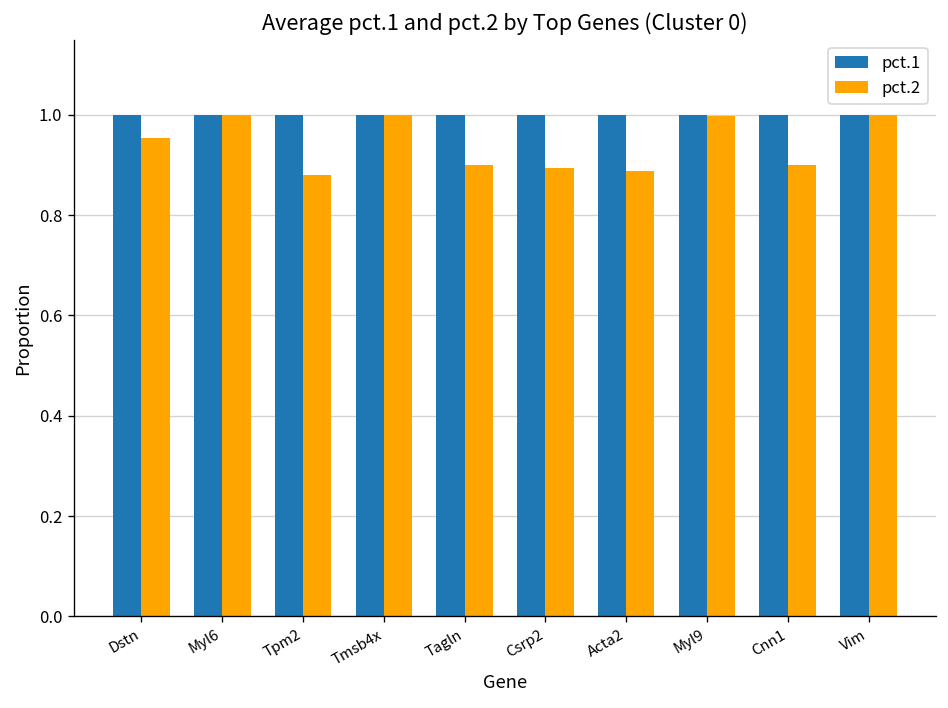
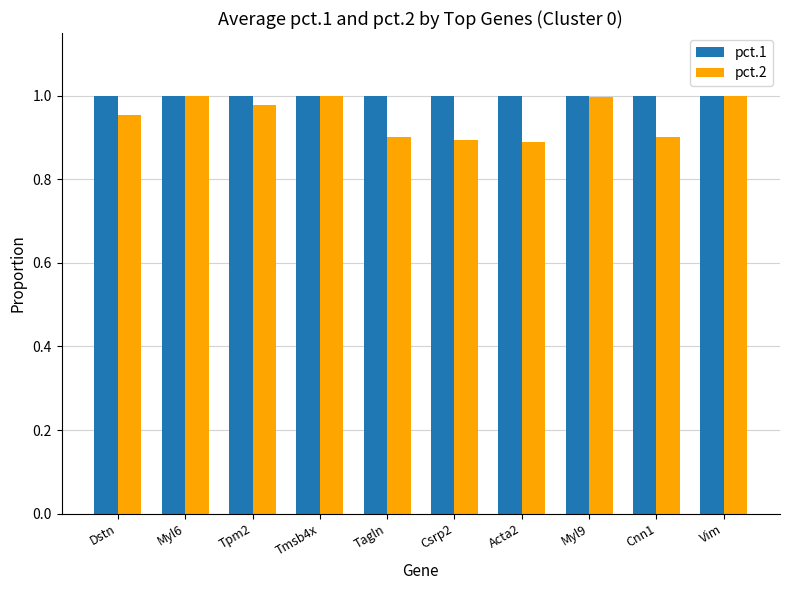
  {
    "pct.1": {
      "Dstn": 1.00,
      "Myl6": 1.00,
      "Tpm2": 1.00,
      "Tmsb4x": 1.00,
      "Tagln": 1.00,
      "Csrp2": 1.00,
      "Acta2": 1.00,
      "Myl9": 1.00,
      "Cnn1": 1.00,
      "Vim": 1.00
    },
    "pct.2": {
      "Dstn": 0.95,
      "Myl6": 1.00,
-     "Tpm2": 0.88,
+     "Tpm2": 0.98,
      "Tmsb4x": 1.00,
      "Tagln": 0.90,
      "Csrp2": 0.89,
      "Acta2": 0.89,
      "Myl9": 1.00,
      "Cnn1": 0.90,
      "Vim": 1.00
    }
  }
